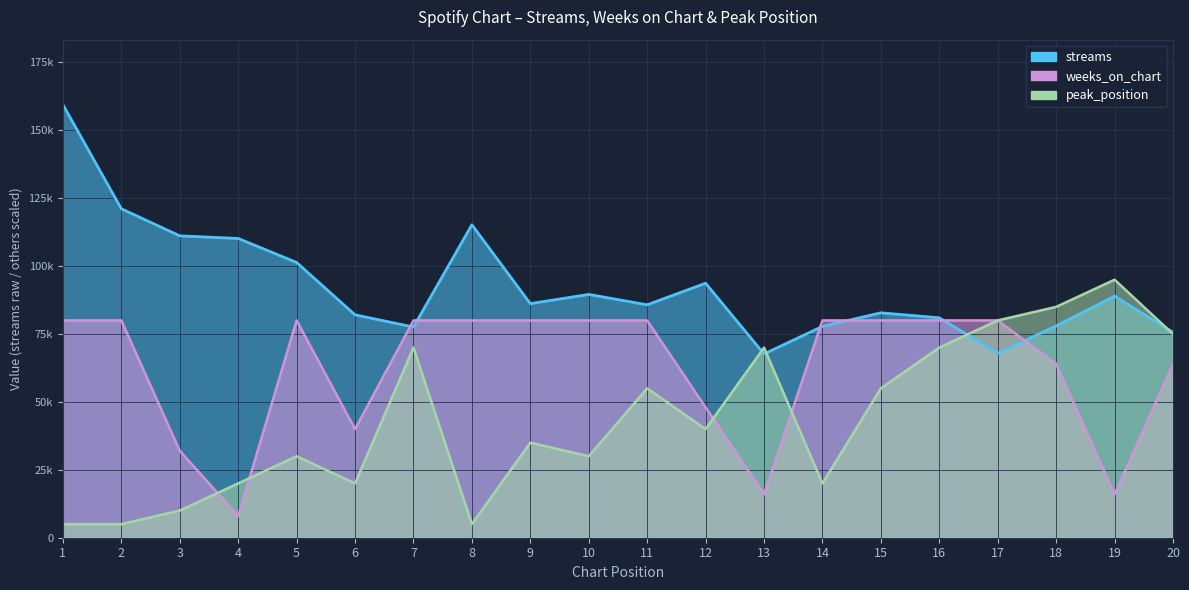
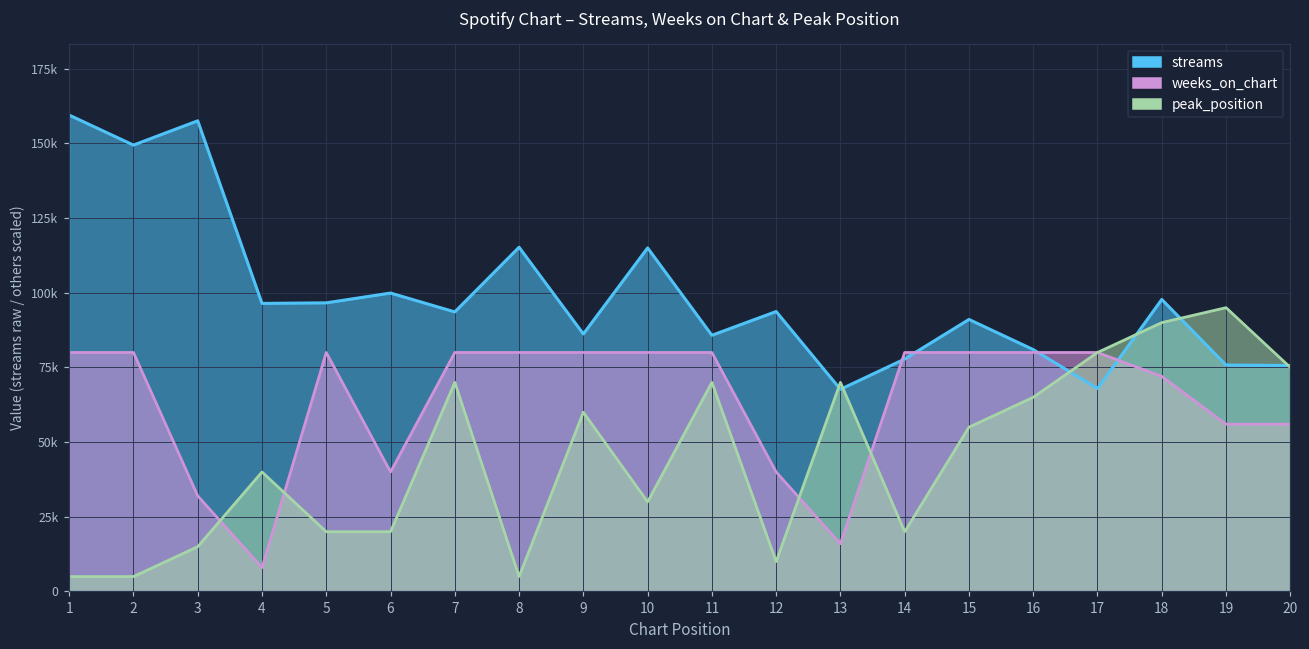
  {
    "streams": {
      "1": 159000,
-     "2": 121000,
-     "3": 111000,
-     "4": 110000,
-     "5": 101000,
-     "6": 82000,
-     "7": 78000,
+     "2": 149000,
+     "3": 158000,
+     "4": 96000,
+     "5": 97000,
+     "6": 100000,
+     "7": 94000,
      "8": 115000,
      "9": 86000,
-     "10": 90000,
+     "10": 115000,
      "11": 86000,
      "12": 94000,
      "13": 68000,
      "14": 78000,
-     "15": 83000,
+     "15": 91000,
      "16": 81000,
      "17": 68000,
-     "18": 78000,
-     "19": 89000
+     "18": 98000,
+     "19": 76000
    },
    "weeks_on_chart": {
      "1": 80000,
      "2": 80000,
      "3": 32000,
      "4": 8000,
      "5": 80000,
      "6": 40000,
      "7": 80000,
      "8": 80000,
      "9": 80000,
      "10": 80000,
      "11": 80000,
-     "12": 48000,
+     "12": 40000,
      "13": 16000,
      "14": 80000,
      "15": 80000,
      "16": 80000,
-     "18": 64000,
-     "19": 16000,
-     "20": 64000
+     "18": 72000,
+     "19": 56000,
+     "20": 56000
    },
    "peak_position": {
      "1": 5000,
      "2": 5000,
-     "3": 10000,
-     "4": 20000,
-     "5": 30000,
+     "3": 15000,
+     "4": 40000,
+     "5": 20000,
      "6": 20000,
      "7": 70000,
      "8": 5000,
-     "9": 35000,
+     "9": 60000,
      "10": 30000,
-     "11": 55000,
-     "12": 40000,
+     "11": 70000,
+     "12": 10000,
      "13": 70000,
      "14": 20000,
      "15": 55000,
-     "16": 70000,
-     "18": 85000,
+     "16": 65000,
+     "18": 90000,
      "19": 95000
    }
  }
